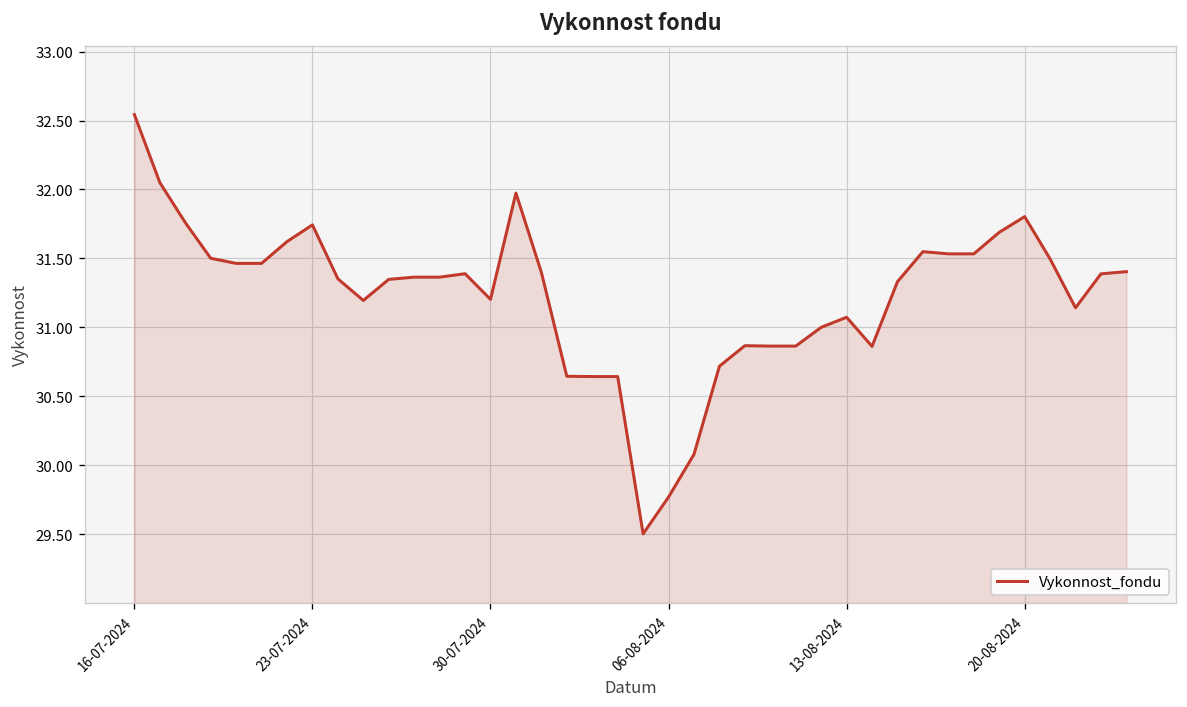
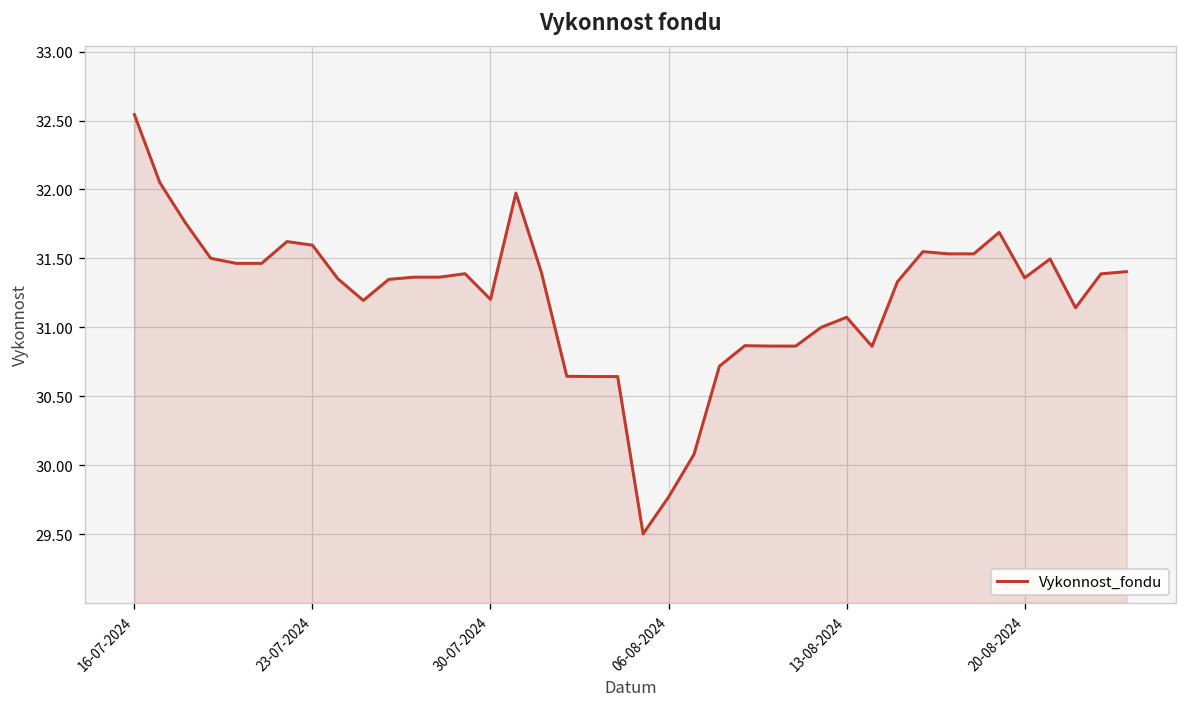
  {
    "16-07-2024": 32.54,
-   "23-07-2024": 31.74,
+   "23-07-2024": 31.60,
    "30-07-2024": 31.20,
    "06-08-2024": 29.77,
    "13-08-2024": 31.07,
-   "20-08-2024": 31.80
+   "20-08-2024": 31.36
  }
